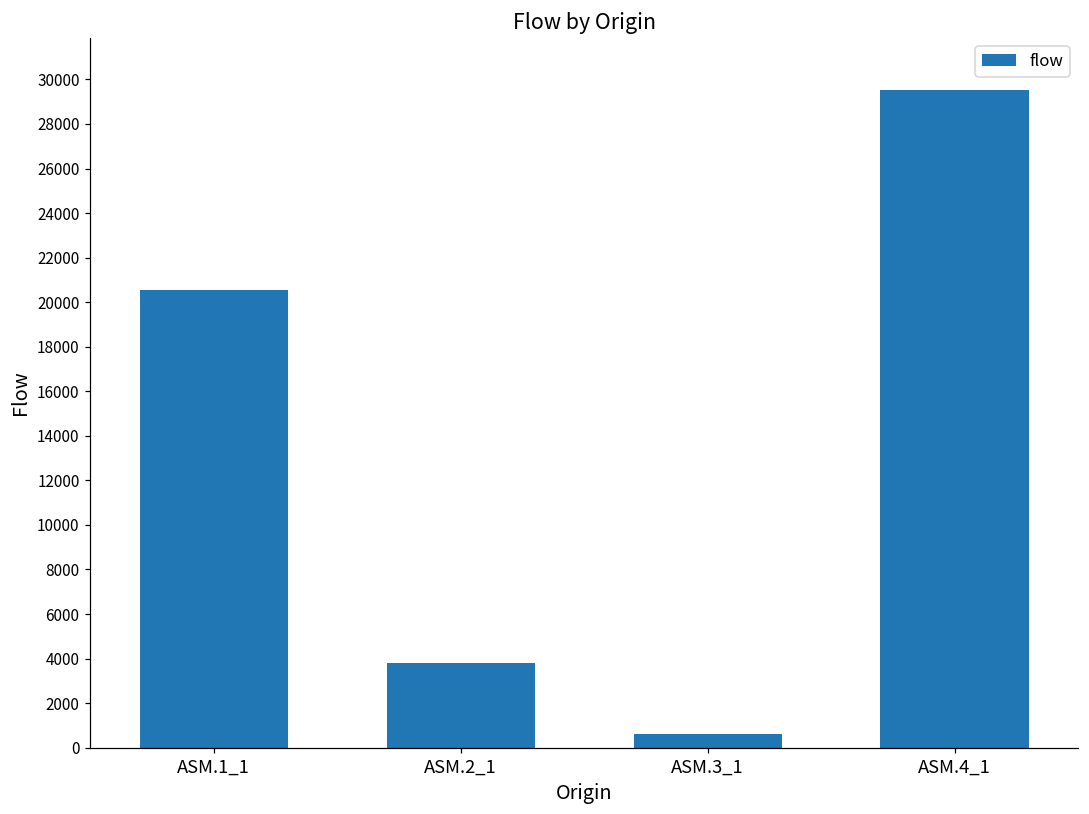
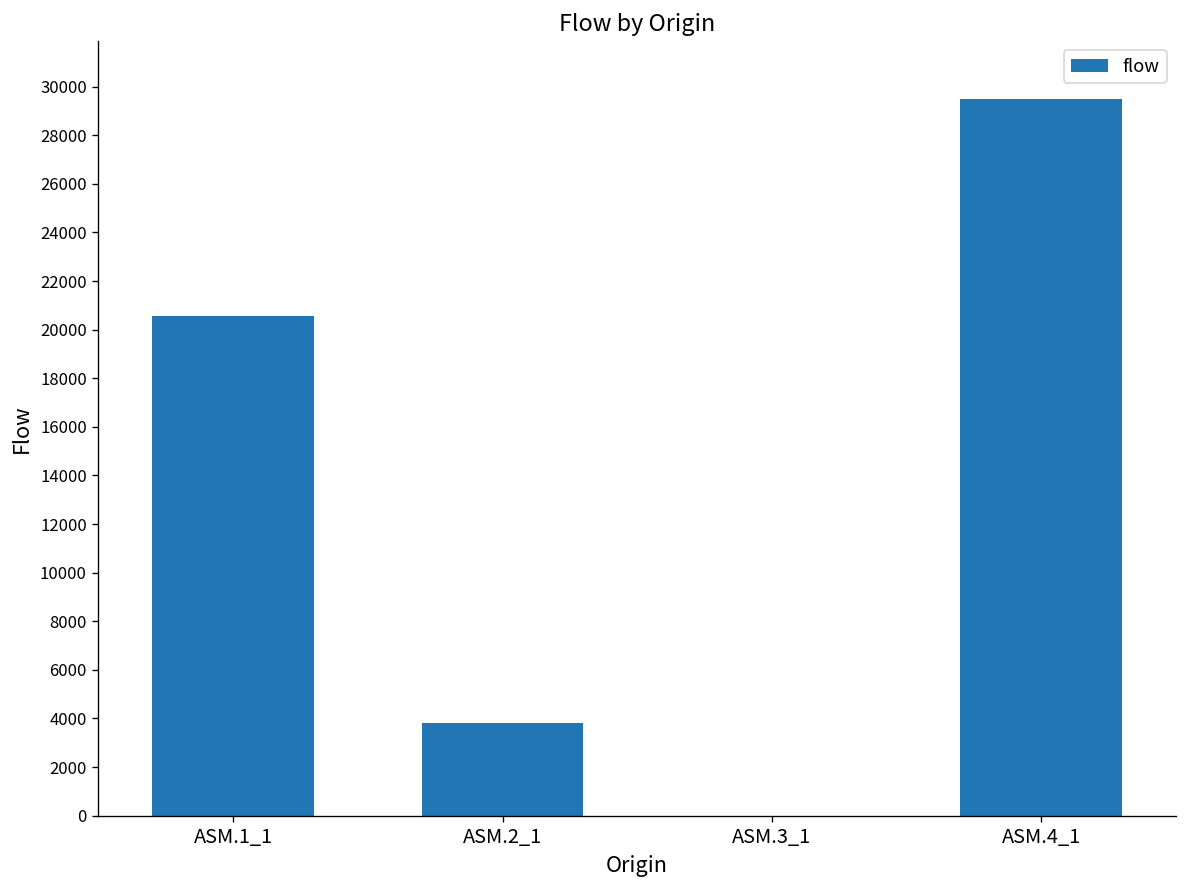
  {
    "ASM.1_1": 20500,
    "ASM.2_1": 3800,
-   "ASM.3_1": 600,
+   "ASM.3_1": 0,
    "ASM.4_1": 29500
  }
